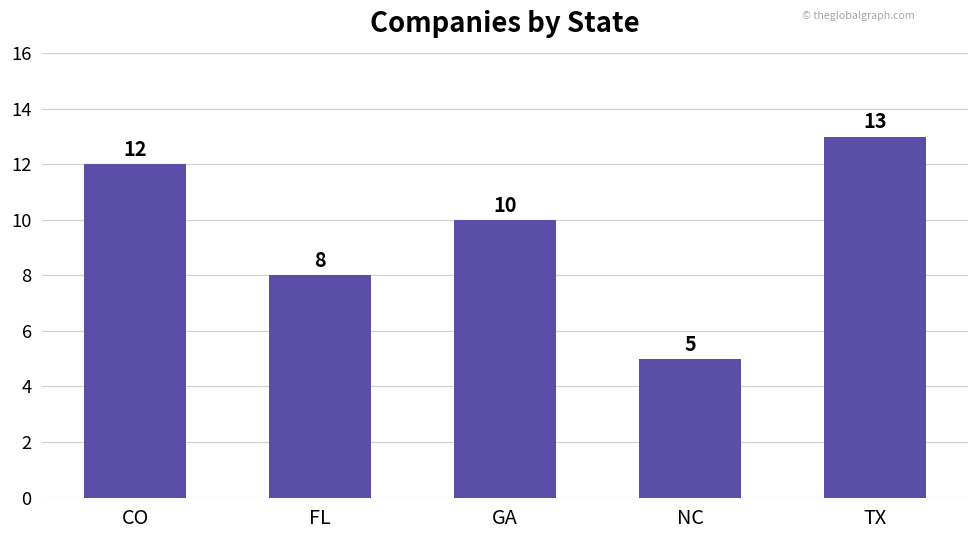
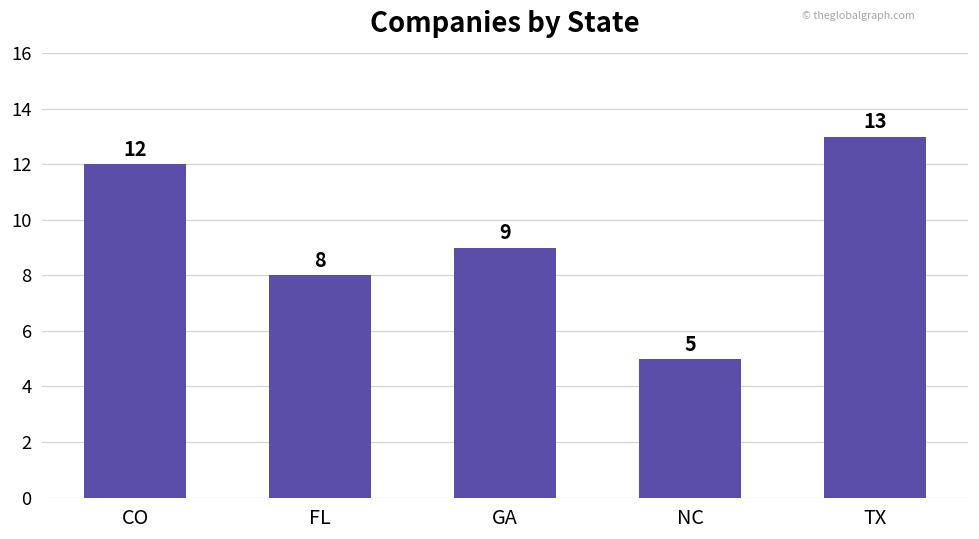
  {
    "CO": 12,
    "FL": 8,
-   "GA": 10,
+   "GA": 9,
    "NC": 5,
    "TX": 13
  }
